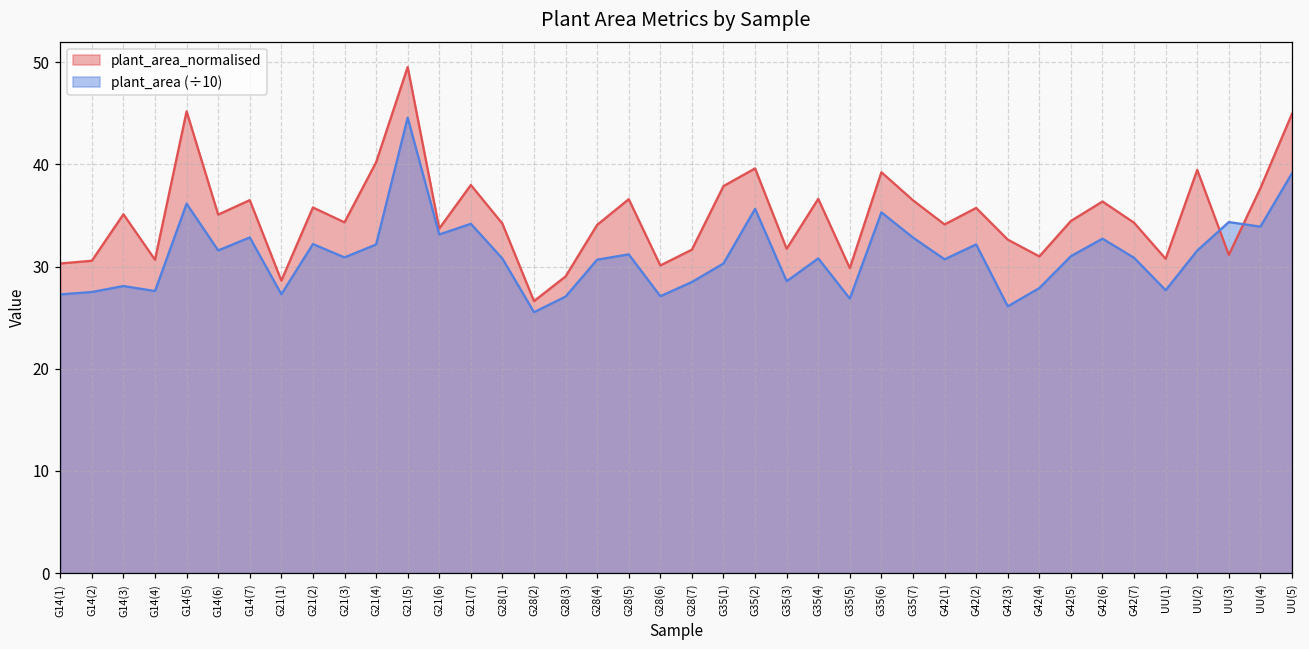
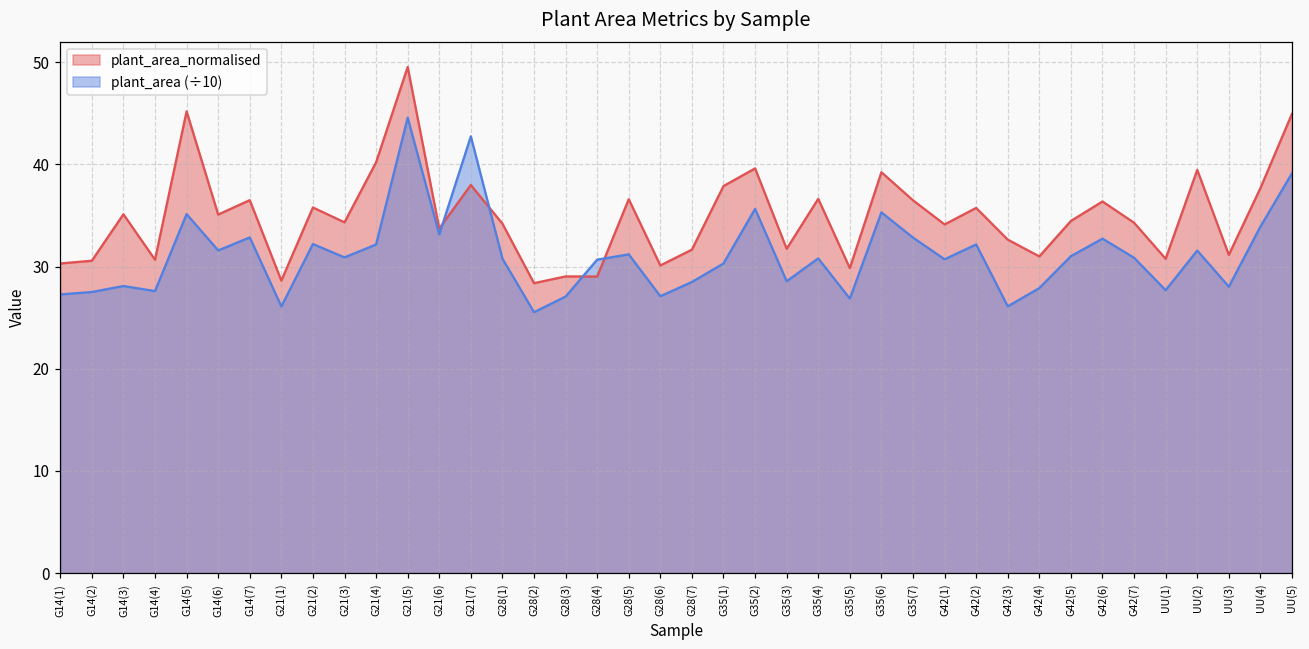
  {
    "plant_area_normalised": {
      "G14(1)": 30,
      "G14(2)": 31,
      "G14(3)": 35,
      "G14(4)": 31,
      "G14(5)": 45,
      "G14(6)": 35,
      "G14(7)": 37,
      "G21(1)": 29,
      "G21(2)": 36,
      "G21(3)": 34,
      "G21(4)": 40,
      "G21(5)": 50,
      "G21(6)": 34,
      "G21(7)": 38,
      "G28(1)": 34,
-     "G28(2)": 27,
+     "G28(2)": 28,
      "G28(3)": 29,
-     "G28(4)": 34,
+     "G28(4)": 29,
      "G28(5)": 37,
      "G28(6)": 30,
      "G28(7)": 32,
      "G35(1)": 38,
      "G35(2)": 40,
      "G35(3)": 32,
      "G35(4)": 37,
      "G35(5)": 30,
      "G35(6)": 39,
      "G35(7)": 36,
      "G42(1)": 34,
      "G42(2)": 36,
      "G42(3)": 33,
      "G42(4)": 31,
      "G42(5)": 34,
      "G42(6)": 36,
      "G42(7)": 34,
      "UU(1)": 31,
      "UU(2)": 39,
      "UU(3)": 31,
      "UU(4)": 38,
      "UU(5)": 45
    },
    "plant_area (÷10)": {
      "G14(1)": 27,
      "G14(2)": 28,
      "G14(3)": 28,
      "G14(4)": 28,
-     "G14(5)": 36,
+     "G14(5)": 35,
      "G14(6)": 32,
      "G14(7)": 33,
-     "G21(1)": 27,
+     "G21(1)": 26,
      "G21(2)": 32,
      "G21(3)": 31,
      "G21(4)": 32,
      "G21(5)": 45,
      "G21(6)": 33,
-     "G21(7)": 34,
+     "G21(7)": 43,
      "G28(1)": 31,
      "G28(2)": 26,
      "G28(3)": 27,
      "G28(4)": 31,
      "G28(5)": 31,
      "G28(6)": 27,
      "G28(7)": 28,
      "G35(1)": 30,
      "G35(2)": 36,
      "G35(3)": 29,
      "G35(4)": 31,
      "G35(5)": 27,
      "G35(6)": 35,
      "G35(7)": 33,
      "G42(1)": 31,
      "G42(2)": 32,
      "G42(3)": 26,
      "G42(4)": 28,
      "G42(5)": 31,
      "G42(6)": 33,
      "G42(7)": 31,
      "UU(1)": 28,
      "UU(2)": 32,
-     "UU(3)": 34,
+     "UU(3)": 28,
      "UU(4)": 34,
      "UU(5)": 39
    }
  }
